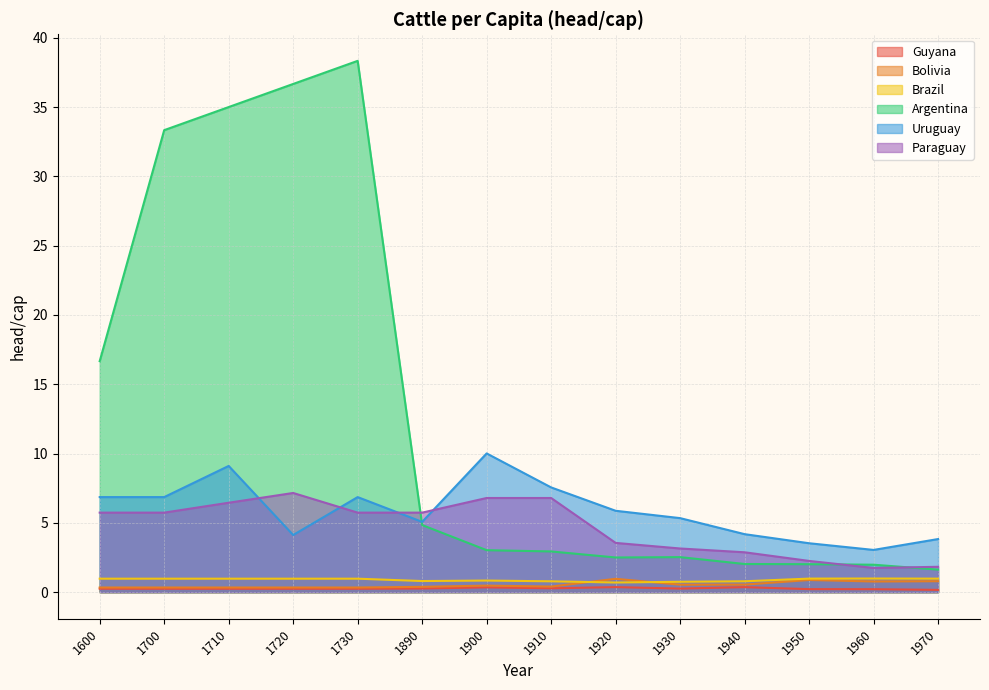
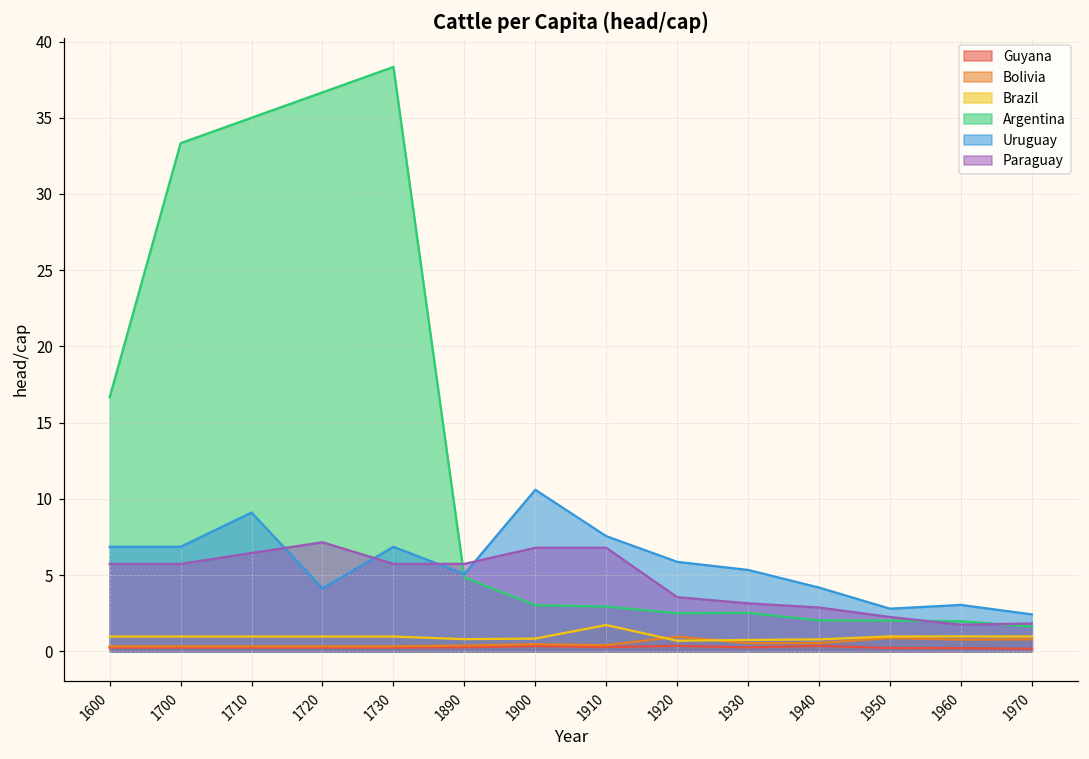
  {
    "Brazil": {
      "1600": 1.0,
      "1700": 1.0,
      "1710": 1.0,
      "1720": 1.0,
      "1730": 1.0,
      "1890": 0.8,
      "1900": 0.8,
-     "1910": 0.8,
+     "1910": 1.7,
      "1920": 0.7,
      "1930": 0.8,
      "1940": 0.8,
      "1960": 1.0,
      "1970": 1.0
    },
    "Argentina": {
      "1600": 16.7,
      "1700": 33.3,
      "1710": 35.0,
      "1720": 36.7,
      "1730": 38.3,
      "1890": 4.8,
      "1900": 3.0,
      "1910": 2.9,
      "1920": 2.5,
      "1930": 2.5,
      "1940": 2.0,
      "1950": 2.0,
      "1960": 2.0,
      "1970": 1.6
    },
    "Uruguay": {
      "1600": 6.9,
      "1700": 6.9,
      "1710": 9.1,
      "1720": 4.1,
      "1730": 6.9,
      "1890": 5.1,
-     "1900": 10.0,
+     "1900": 10.6,
      "1910": 7.6,
      "1920": 5.9,
      "1930": 5.3,
      "1940": 4.2,
-     "1950": 3.5,
+     "1950": 2.8,
      "1960": 3.0,
-     "1970": 3.8
+     "1970": 2.4
    },
    "Paraguay": {
      "1600": 5.7,
      "1700": 5.7,
      "1710": 6.5,
      "1720": 7.2,
      "1730": 5.7,
      "1890": 5.7,
      "1900": 6.8,
      "1910": 6.8,
      "1920": 3.6,
      "1930": 3.2,
      "1940": 2.9,
      "1950": 2.3,
      "1960": 1.7,
      "1970": 1.8
    }
  }
